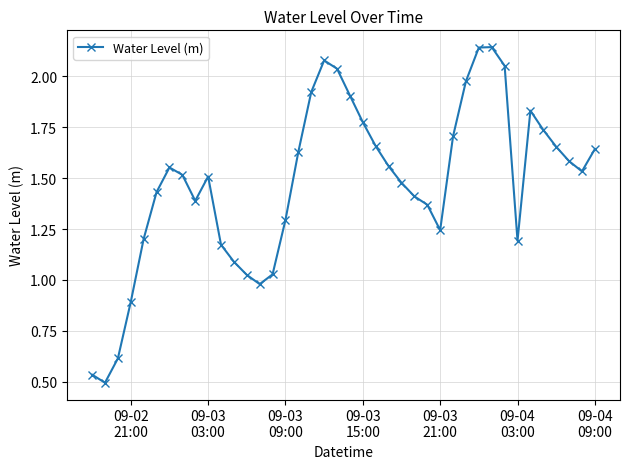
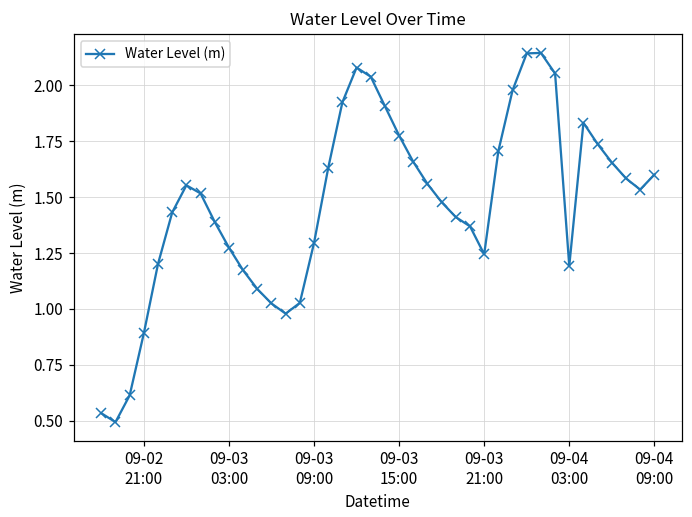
  {
    "09-02 21:00": 0.89,
-   "09-03 03:00": 1.51,
+   "09-03 03:00": 1.27,
    "09-03 09:00": 1.29,
    "09-03 15:00": 1.78,
    "09-03 21:00": 1.24,
    "09-04 03:00": 1.19,
-   "09-04 09:00": 1.64
+   "09-04 09:00": 1.60
  }
